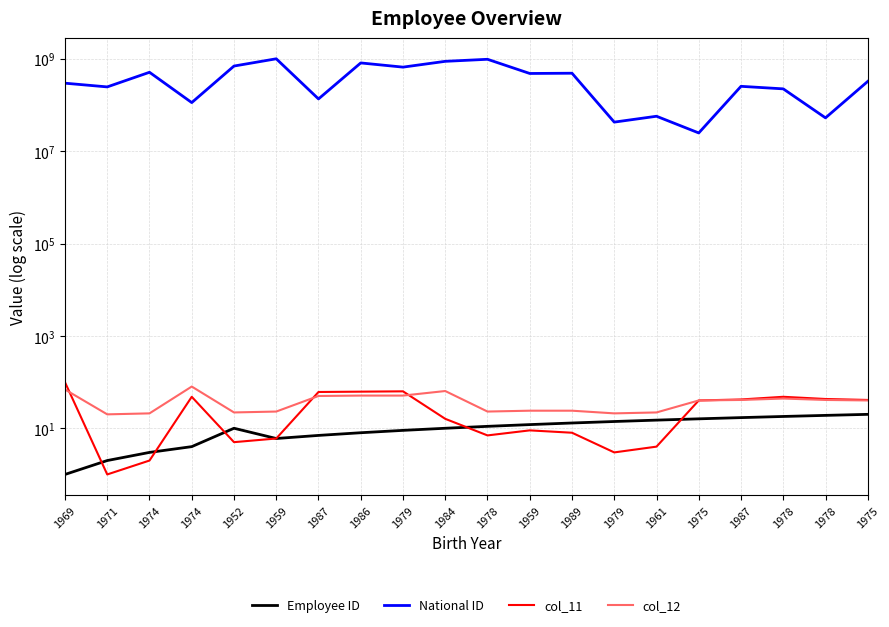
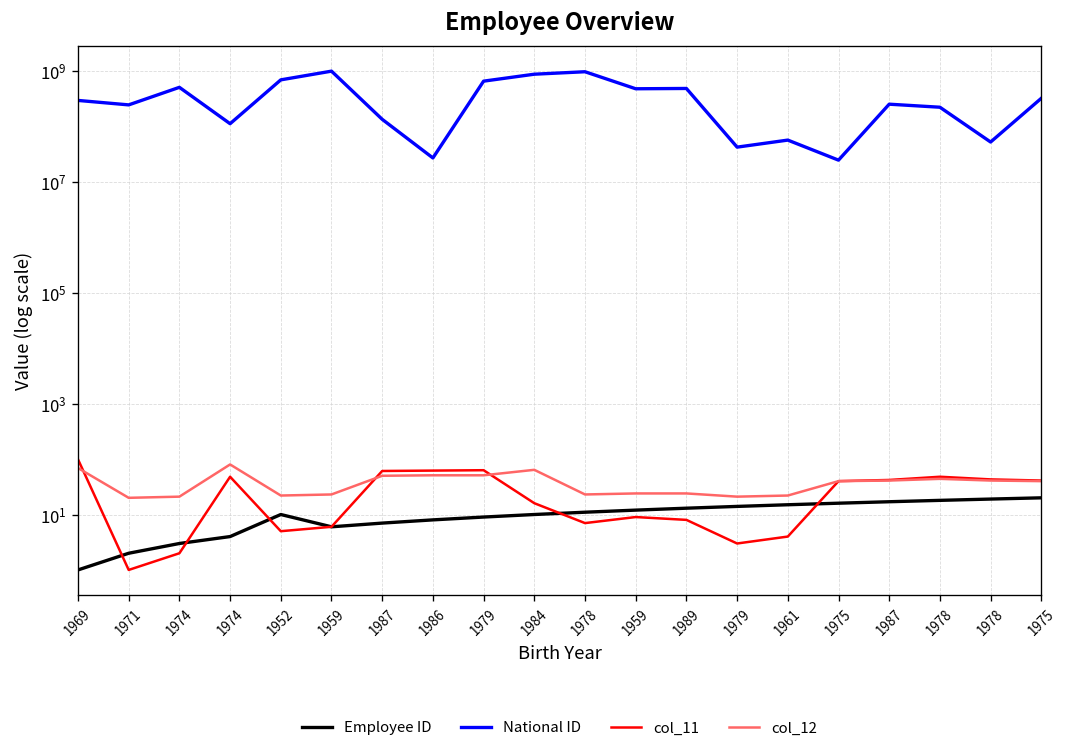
  {
    "Employee ID": {
      "1969": 1,
      "1971": 2,
      "1952": 10,
      "1986": 8,
      "1984": 10,
      "1989": 13,
      "1961": 15
    },
    "National ID": {
      "1969": 300000000,
      "1971": 200000000,
      "1952": 700000000,
-     "1986": 800000000,
+     "1986": 30000000,
      "1984": 900000000,
      "1989": 500000000,
      "1961": 60000000
    },
    "col_11": {
      "1969": 100,
      "1971": 1,
      "1952": 5,
      "1986": 60,
      "1984": 16,
      "1989": 8,
      "1961": 4
    },
    "col_12": {
      "1969": 70,
      "1971": 20,
      "1952": 20,
      "1986": 50,
      "1984": 60,
      "1989": 20,
      "1961": 20
    }
  }
